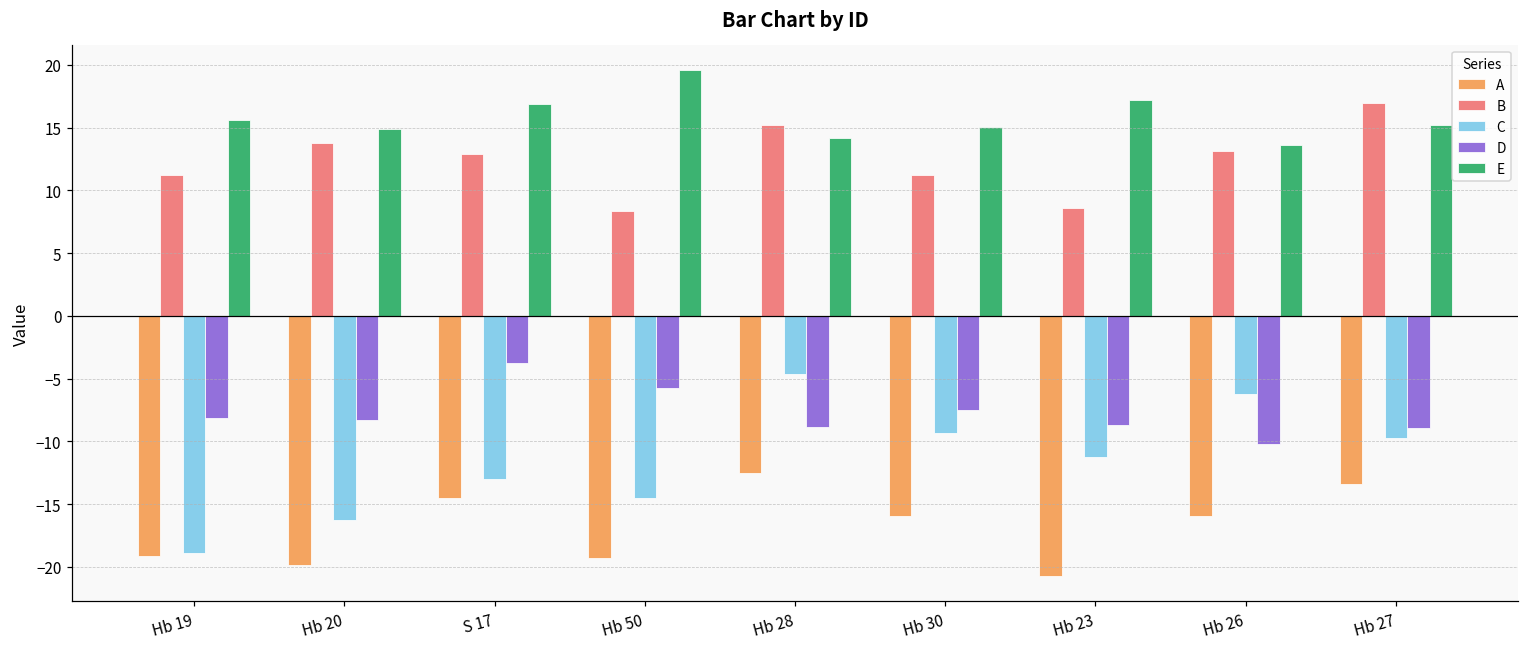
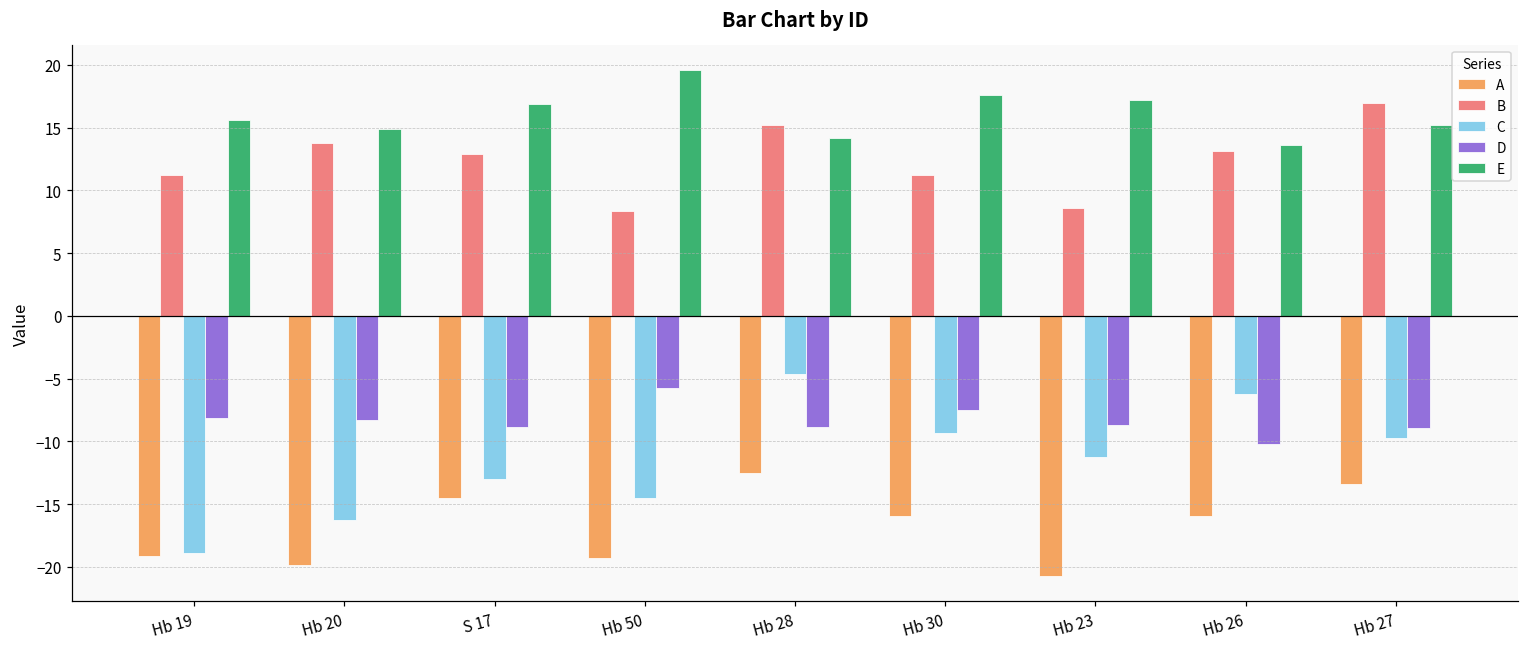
  {
    "C": {
      "Hb 19": -18.9,
      "Hb 20": -16.3,
      "S 17": -13.0,
      "Hb 50": -14.5,
      "Hb 28": -4.6,
      "Hb 30": -9.4,
      "Hb 23": -11.2,
      "Hb 26": -6.2,
      "Hb 27": -9.7
    },
    "D": {
      "Hb 19": -8.1,
      "Hb 20": -8.3,
-     "S 17": -3.8,
+     "S 17": -8.9,
      "Hb 50": -5.8,
      "Hb 28": -8.9,
      "Hb 30": -7.5,
      "Hb 23": -8.7,
      "Hb 26": -10.2,
      "Hb 27": -9.0
    },
    "E": {
      "Hb 19": 15.6,
      "Hb 20": 14.9,
      "S 17": 16.9,
      "Hb 50": 19.6,
      "Hb 28": 14.2,
-     "Hb 30": 15.0,
+     "Hb 30": 17.6,
      "Hb 23": 17.2,
      "Hb 26": 13.6,
      "Hb 27": 15.3
    }
  }
